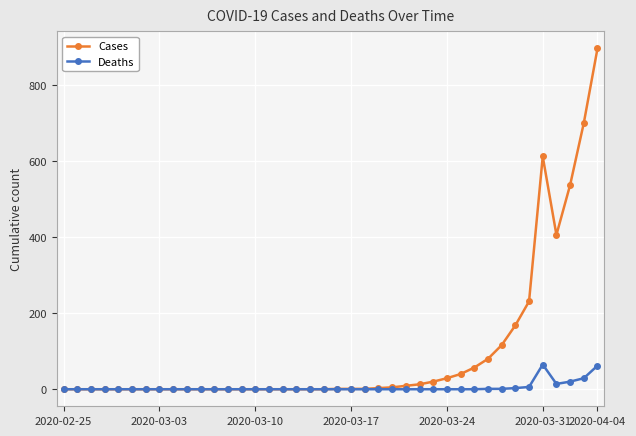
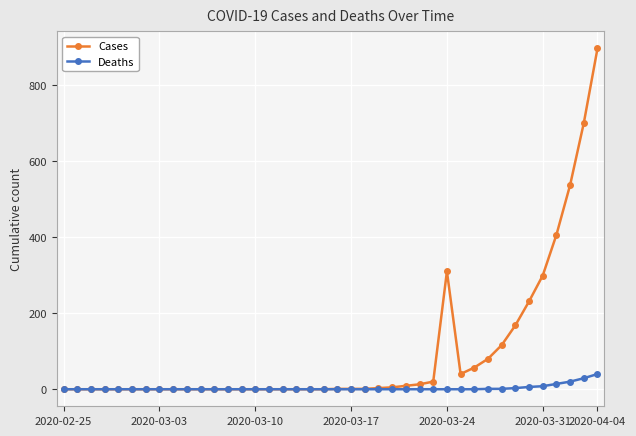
  {
    "Cases": {
-     "2020-03-24": 30,
-     "2020-03-31": 610,
+     "2020-03-24": 310,
+     "2020-03-31": 300,
      "2020-04-04": 900
    },
    "Deaths": {
      "2020-03-24": 0,
-     "2020-03-31": 70,
-     "2020-04-04": 60
+     "2020-03-31": 10,
+     "2020-04-04": 40
    }
  }
